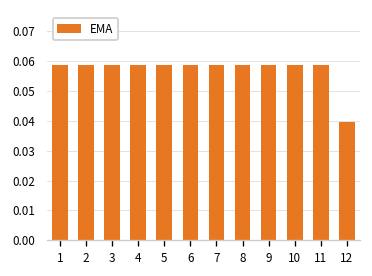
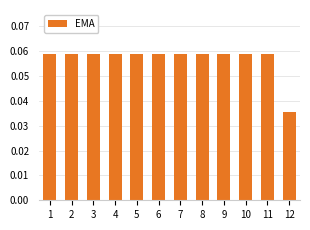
  {
    "1": 0.059,
    "2": 0.059,
    "3": 0.059,
    "4": 0.059,
    "5": 0.059,
    "6": 0.059,
    "7": 0.059,
    "8": 0.059,
    "9": 0.059,
    "10": 0.059,
    "11": 0.059,
-   "12": 0.040
+   "12": 0.035
  }
